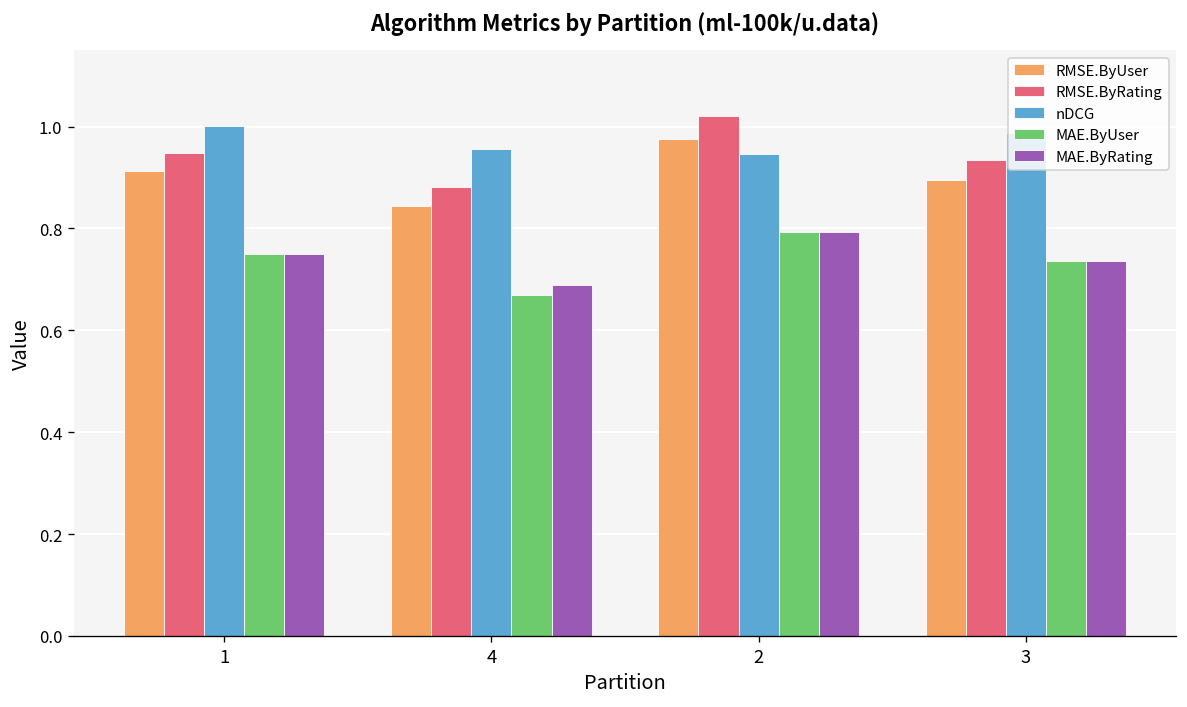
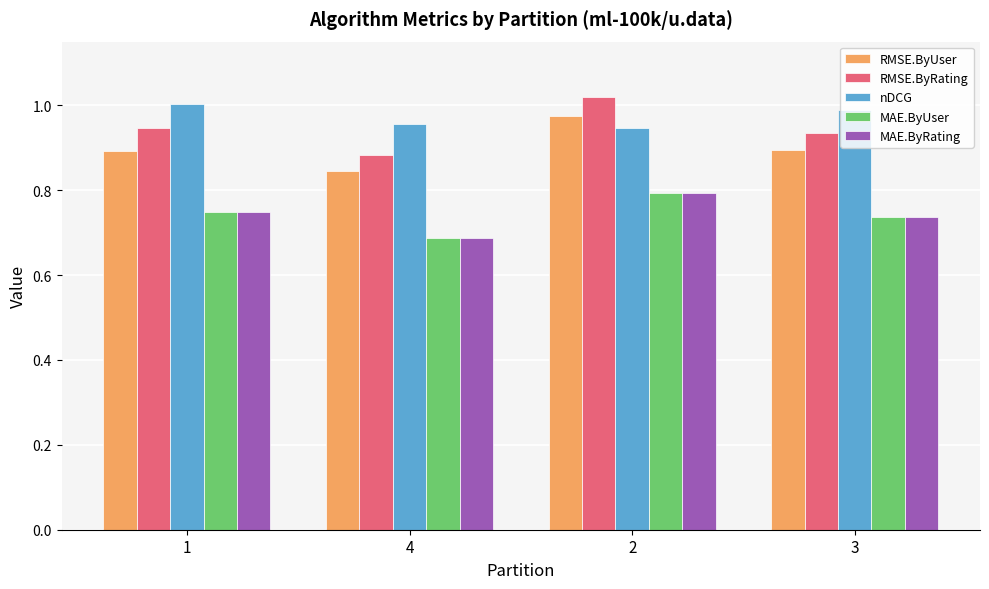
  {
    "RMSE.ByUser": {
-     "1": 0.91,
+     "1": 0.89,
      "4": 0.84,
      "2": 0.97,
      "3": 0.90
    },
    "RMSE.ByRating": {
      "1": 0.95,
      "4": 0.88,
      "2": 1.02,
      "3": 0.93
    },
    "nDCG": {
      "1": 1.00,
      "4": 0.96,
      "2": 0.95
    },
    "MAE.ByUser": {
      "1": 0.75,
-     "4": 0.67,
+     "4": 0.69,
      "2": 0.79,
      "3": 0.74
    },
    "MAE.ByRating": {
      "1": 0.75,
      "4": 0.69,
      "2": 0.79,
      "3": 0.74
    }
  }
